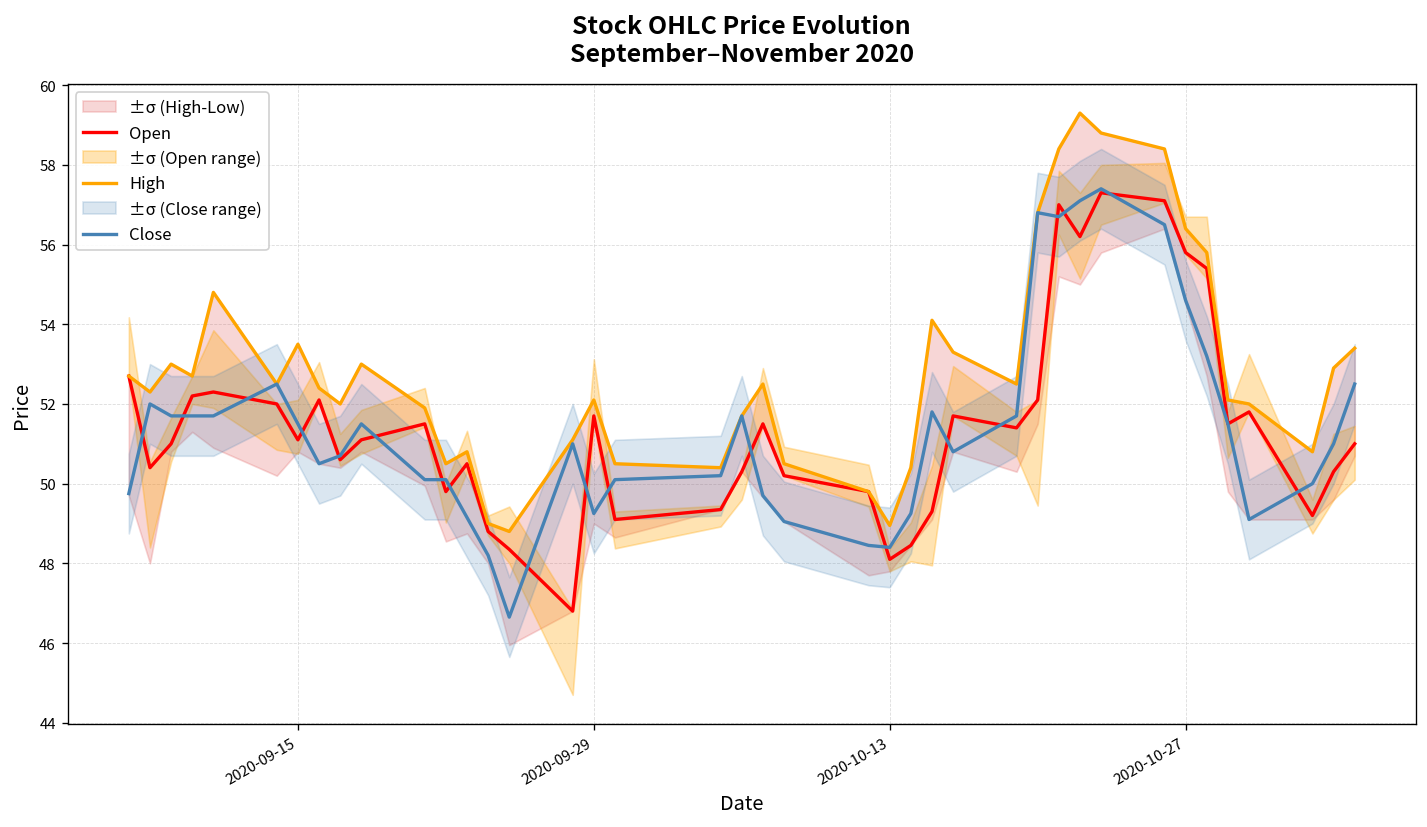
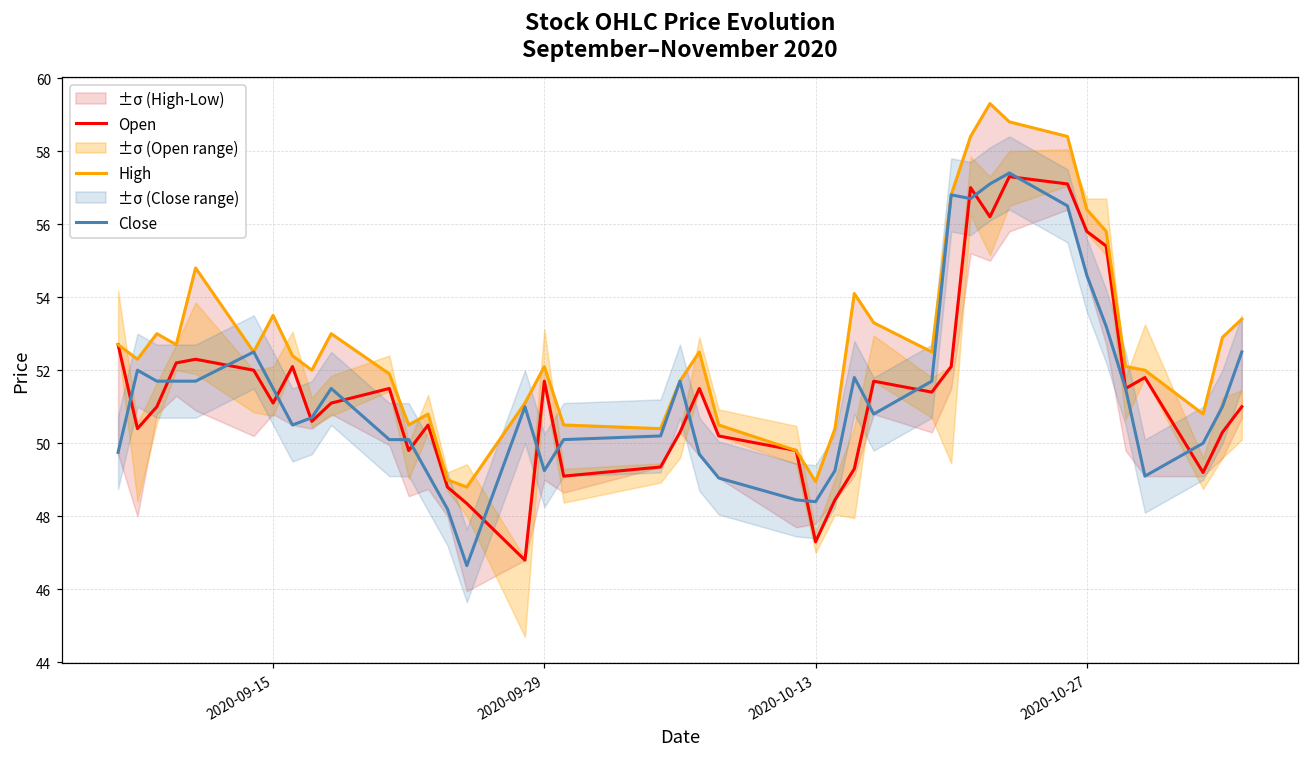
  {
    "Open": {
      "2020-09-15": 51.1,
      "2020-09-29": 51.7,
-     "2020-10-13": 48.1,
+     "2020-10-13": 47.3,
      "2020-10-27": 55.8
    }
  }
